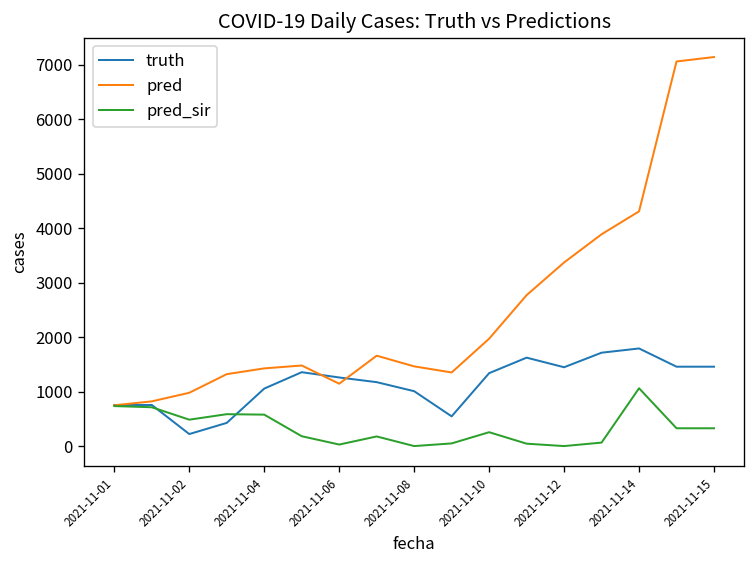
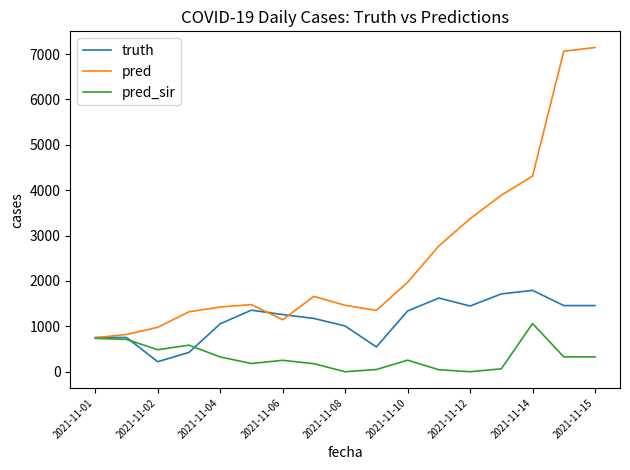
  {
    "truth": {
      "2021-11-02": 200,
      "2021-11-04": 1100,
      "2021-11-06": 1300,
      "2021-11-08": 1000,
      "2021-11-10": 1300,
      "2021-11-12": 1400,
      "2021-11-14": 1800
    },
    "pred": {
      "2021-11-02": 1000,
      "2021-11-04": 1400,
      "2021-11-06": 1100,
      "2021-11-08": 1500,
      "2021-11-10": 2000,
      "2021-11-12": 3400,
      "2021-11-14": 4300
    },
    "pred_sir": {
      "2021-11-02": 500,
-     "2021-11-04": 600,
-     "2021-11-06": 0,
+     "2021-11-04": 300,
+     "2021-11-06": 300,
      "2021-11-08": 0,
      "2021-11-10": 300,
      "2021-11-12": 0,
      "2021-11-14": 1100
    }
  }
